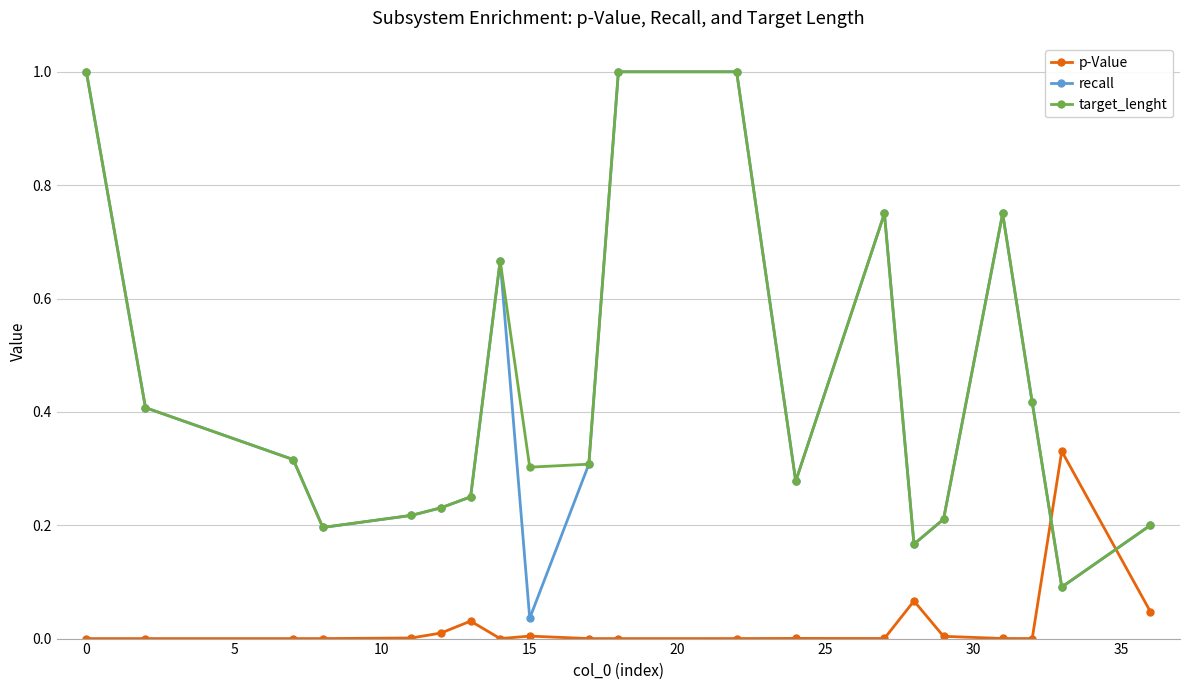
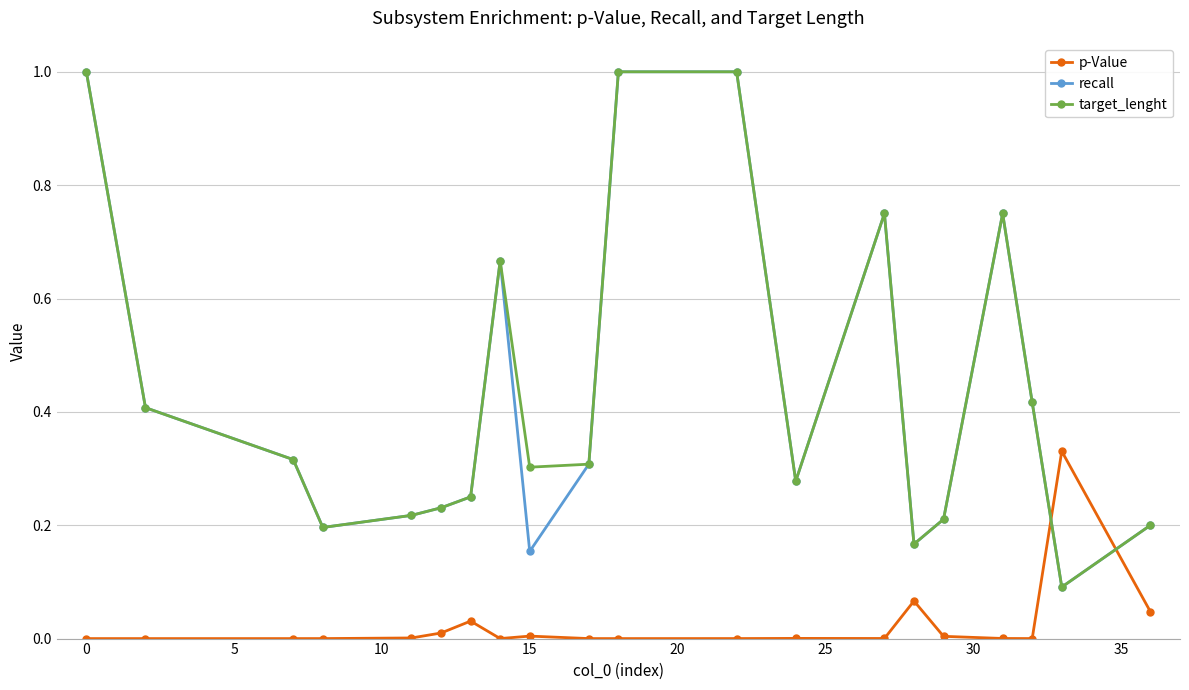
  {
    "p-Value": {
      "0": 0.00,
      "15": 0.00
    },
    "recall": {
-     "15": 0.04
+     "15": 0.15
    },
    "target_lenght": {
      "15": 0.30
    }
  }
